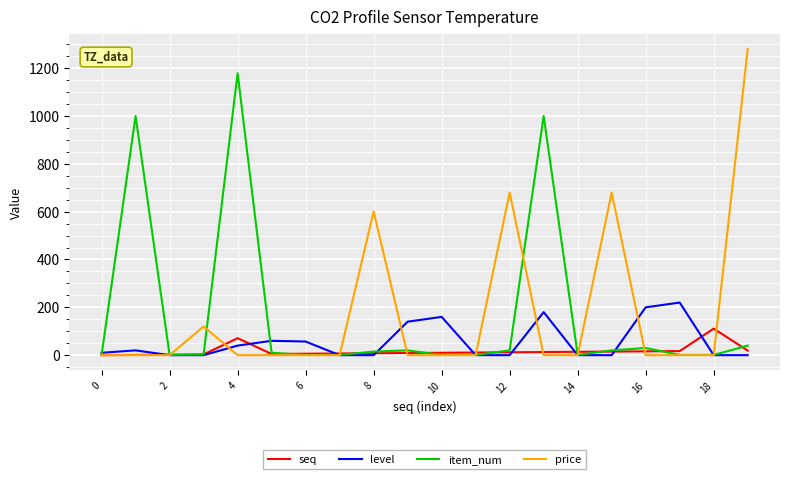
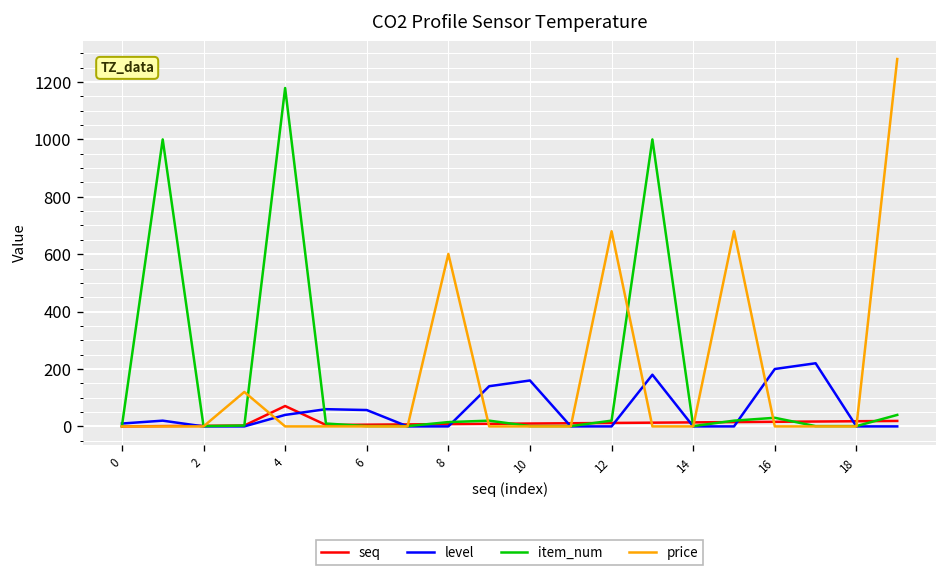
  {
    "seq": {
      "4": 70,
      "14": 10,
      "16": 20,
-     "18": 110
+     "18": 20
    },
    "level": {
      "4": 40,
      "6": 60,
      "10": 160,
      "12": 0,
      "16": 200
    },
    "item_num": {
      "4": 1180,
      "16": 30
    },
    "price": {
      "4": 0,
      "8": 600,
      "12": 680,
      "16": 0
    }
  }
